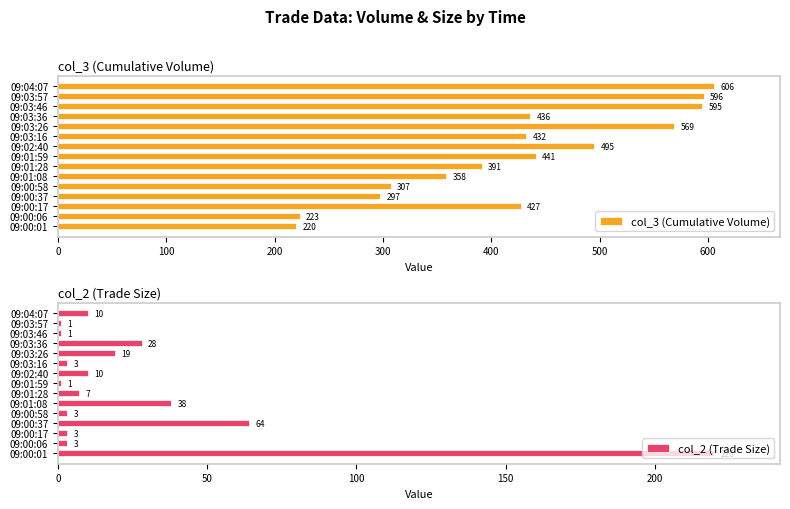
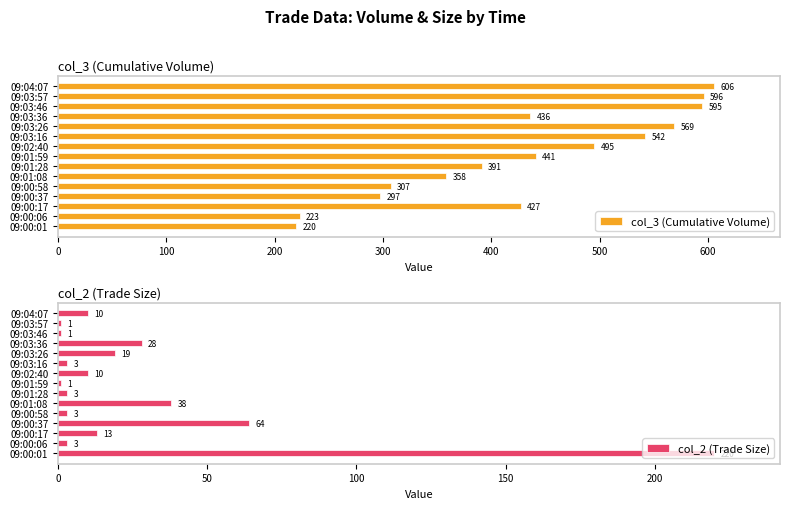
  {
    "col_3 (Cumulative Volume)": {
      "09:04:07": 606,
      "09:03:57": 596,
      "09:03:46": 595,
      "09:03:36": 436,
      "09:03:26": 569,
-     "09:03:16": 432,
+     "09:03:16": 542,
      "09:02:40": 495,
      "09:01:59": 441,
      "09:01:28": 391,
      "09:01:08": 358,
      "09:00:58": 307,
      "09:00:37": 297,
      "09:00:17": 427,
      "09:00:06": 223,
      "09:00:01": 220
    },
    "col_2 (Trade Size)": {
      "09:04:07": 10,
      "09:03:57": 1,
      "09:03:46": 1,
      "09:03:36": 28,
      "09:03:26": 19,
      "09:03:16": 3,
      "09:02:40": 10,
      "09:01:59": 1,
-     "09:01:28": 7,
+     "09:01:28": 3,
      "09:01:08": 38,
      "09:00:58": 3,
      "09:00:37": 64,
-     "09:00:17": 3,
+     "09:00:17": 13,
      "09:00:06": 3
    }
  }
